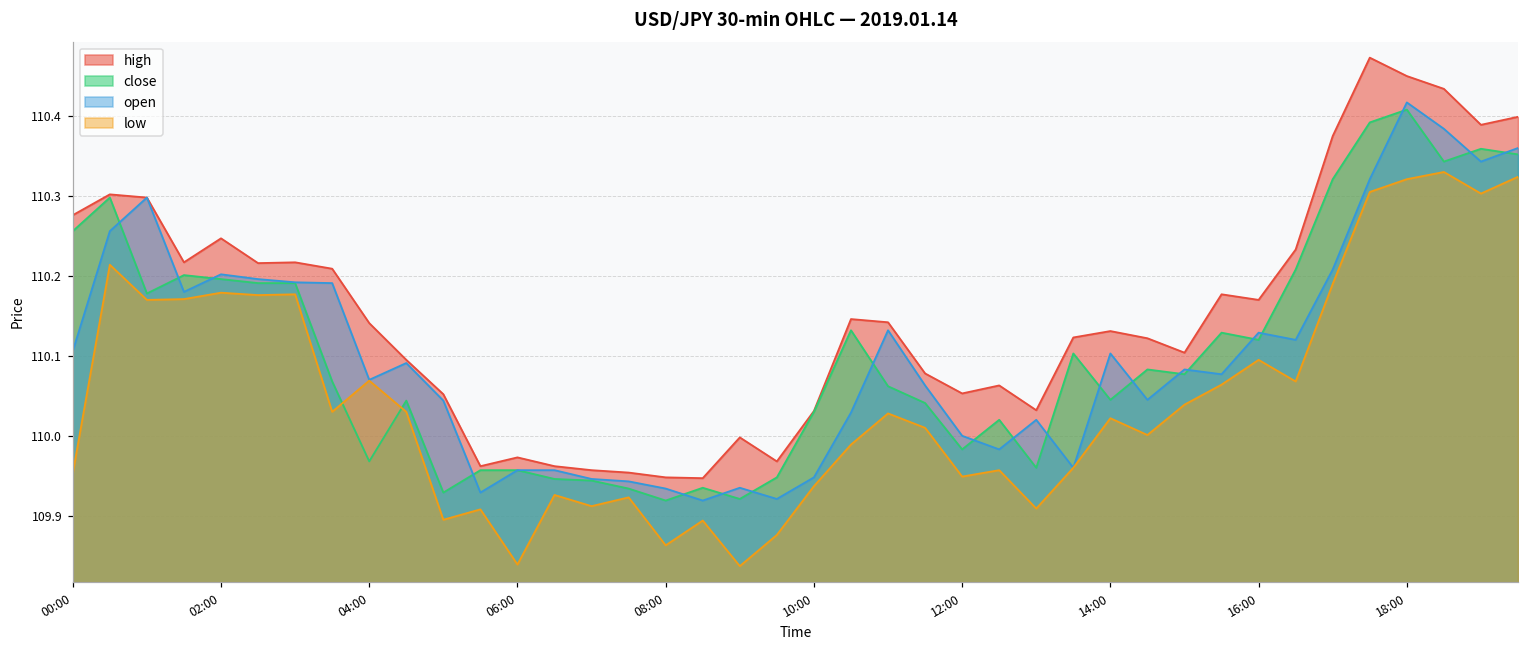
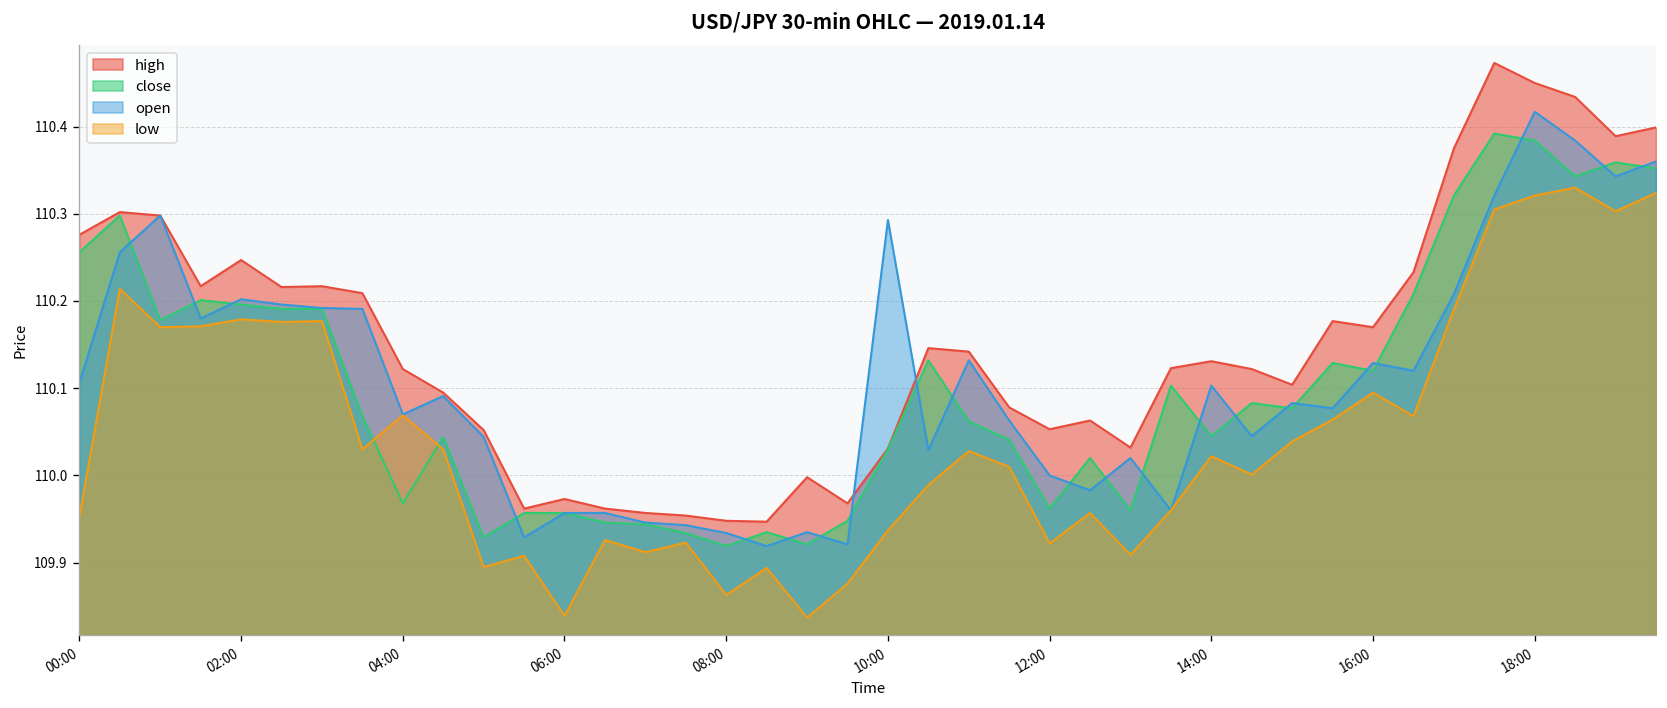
  {
    "high": {
      "00:00": 110.28,
      "02:00": 110.25,
-     "04:00": 110.14,
+     "04:00": 110.12,
      "06:00": 109.97,
      "08:00": 109.95,
      "12:00": 110.05,
      "14:00": 110.13,
      "16:00": 110.17,
      "18:00": 110.45
    },
    "close": {
      "00:00": 110.26,
      "02:00": 110.20,
      "04:00": 109.97,
      "08:00": 109.92,
-     "12:00": 109.98,
+     "12:00": 109.96,
      "14:00": 110.05,
      "16:00": 110.12,
-     "18:00": 110.41
+     "18:00": 110.38
    },
    "open": {
      "00:00": 110.11,
      "02:00": 110.20,
      "08:00": 109.93,
-     "10:00": 109.95,
+     "10:00": 110.29,
      "12:00": 110.00,
      "14:00": 110.10,
      "16:00": 110.13,
      "18:00": 110.42
    },
    "low": {
      "00:00": 109.95,
      "02:00": 110.18,
      "06:00": 109.84,
      "08:00": 109.86,
      "10:00": 109.94,
-     "12:00": 109.95,
+     "12:00": 109.92,
      "14:00": 110.02,
      "16:00": 110.10,
      "18:00": 110.32
    }
  }
